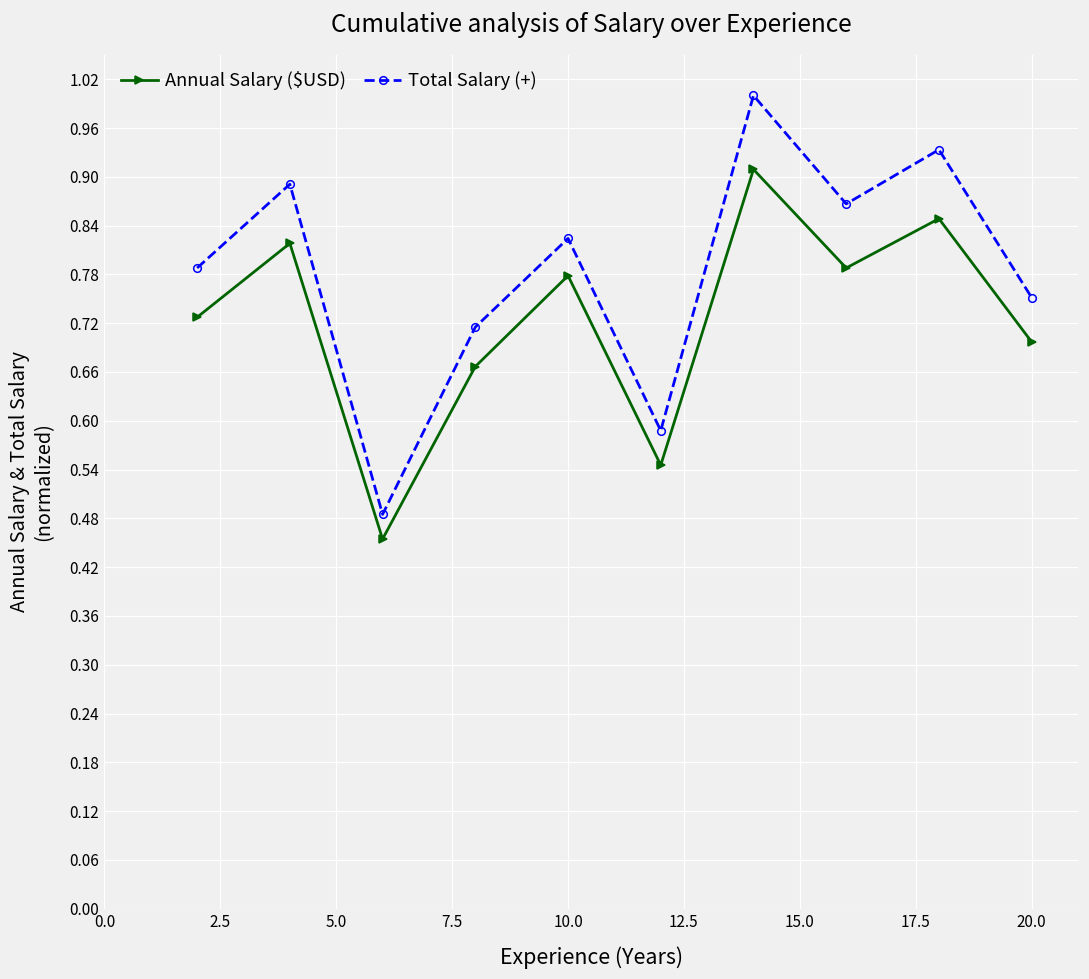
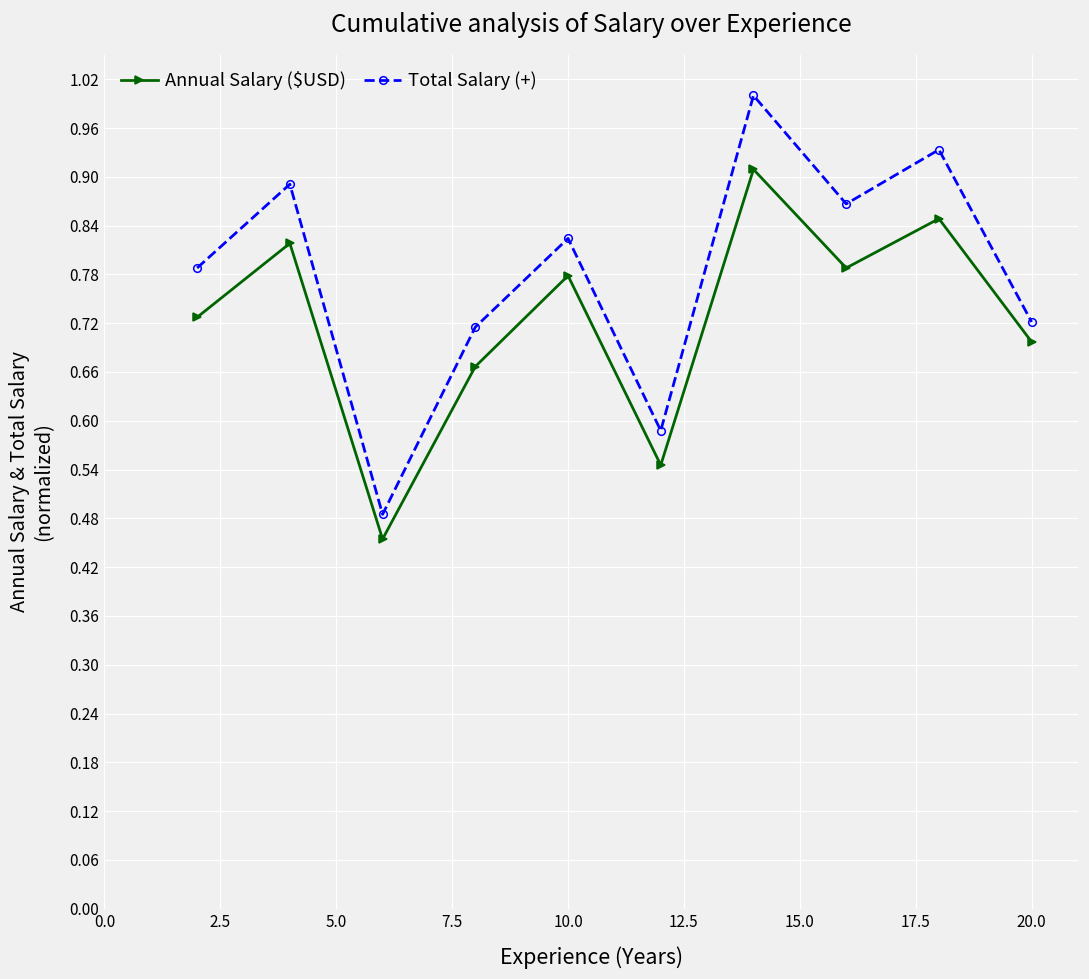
  {
    "Annual Salary ($USD)": {
      "10.0": 0.78,
      "20.0": 0.70
    },
    "Total Salary (+)": {
      "10.0": 0.82,
-     "20.0": 0.75
+     "20.0": 0.72
    }
  }
